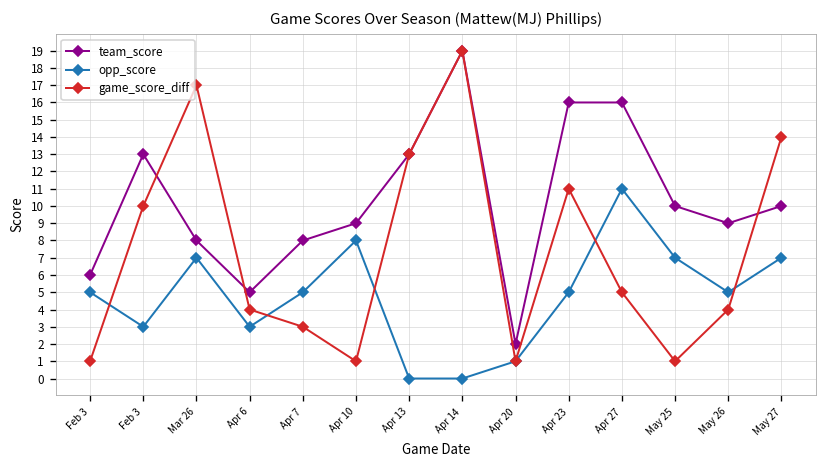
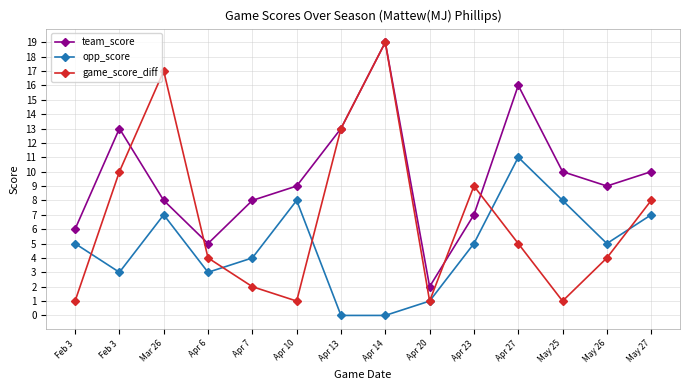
  {
    "team_score": {
      "Mar 26": 8,
      "Apr 6": 5,
      "Apr 7": 8,
      "Apr 10": 9,
      "Apr 20": 2,
-     "Apr 23": 16,
+     "Apr 23": 7,
      "Apr 27": 16,
      "May 25": 10,
      "May 26": 9,
      "May 27": 10
    },
    "opp_score": {
      "Mar 26": 7,
      "Apr 6": 3,
-     "Apr 7": 5,
+     "Apr 7": 4,
      "Apr 10": 8,
      "Apr 13": 0,
      "Apr 14": 0,
      "Apr 23": 5,
      "Apr 27": 11,
-     "May 25": 7,
+     "May 25": 8,
      "May 26": 5,
      "May 27": 7
    },
    "game_score_diff": {
      "Mar 26": 17,
      "Apr 6": 4,
-     "Apr 7": 3,
+     "Apr 7": 2,
      "Apr 10": 1,
-     "Apr 23": 11,
+     "Apr 23": 9,
      "Apr 27": 5,
      "May 25": 1,
      "May 26": 4,
-     "May 27": 14
+     "May 27": 8
    }
  }
